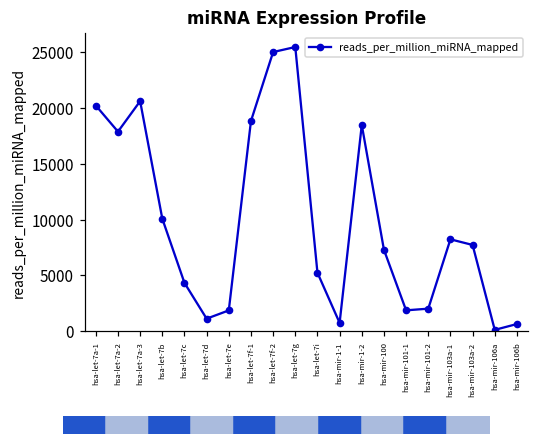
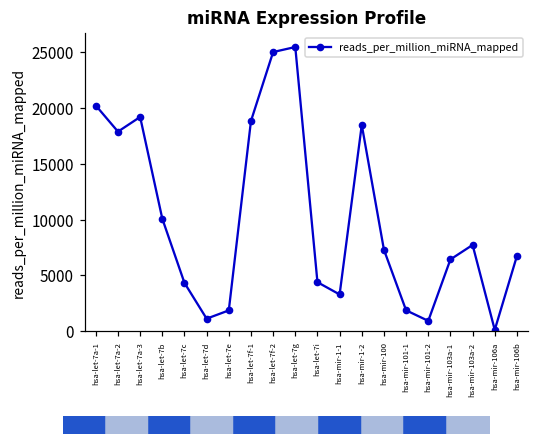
  {
    "hsa-let-7a-1": 20200,
    "hsa-let-7a-2": 17900,
-   "hsa-let-7a-3": 20600,
+   "hsa-let-7a-3": 19200,
    "hsa-let-7b": 10100,
    "hsa-let-7c": 4300,
    "hsa-let-7d": 1100,
    "hsa-let-7e": 1900,
    "hsa-let-7f-1": 18800,
    "hsa-let-7f-2": 25000,
    "hsa-let-7g": 25500,
-   "hsa-let-7i": 5200,
-   "hsa-mir-1-1": 700,
+   "hsa-let-7i": 4400,
+   "hsa-mir-1-1": 3300,
    "hsa-mir-1-2": 18500,
    "hsa-mir-100": 7300,
    "hsa-mir-101-1": 1900,
-   "hsa-mir-101-2": 2000,
-   "hsa-mir-103a-1": 8200,
+   "hsa-mir-101-2": 900,
+   "hsa-mir-103a-1": 6400,
    "hsa-mir-103a-2": 7700,
    "hsa-mir-106a": 100,
-   "hsa-mir-106b": 600
+   "hsa-mir-106b": 6700
  }
